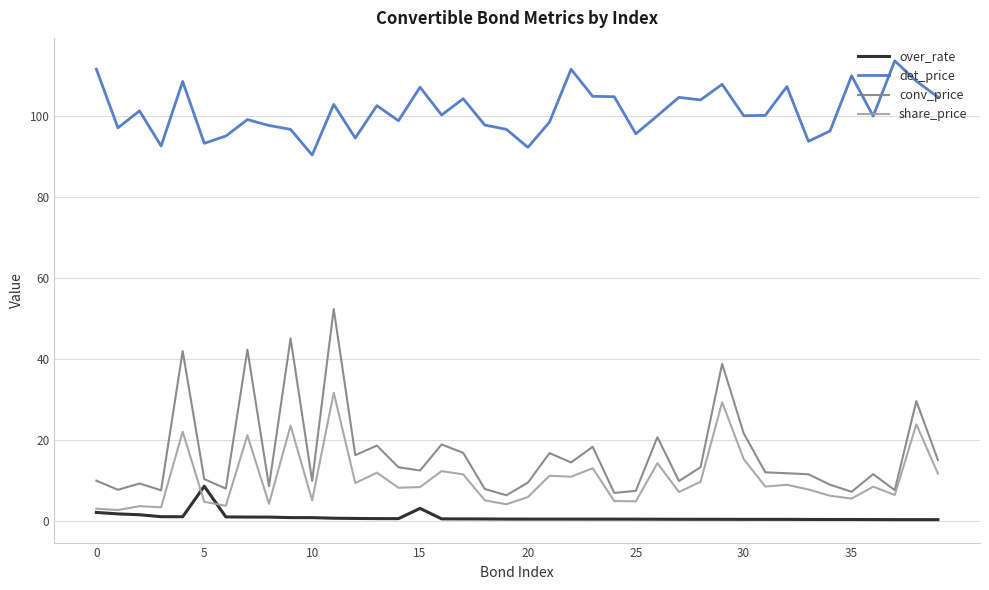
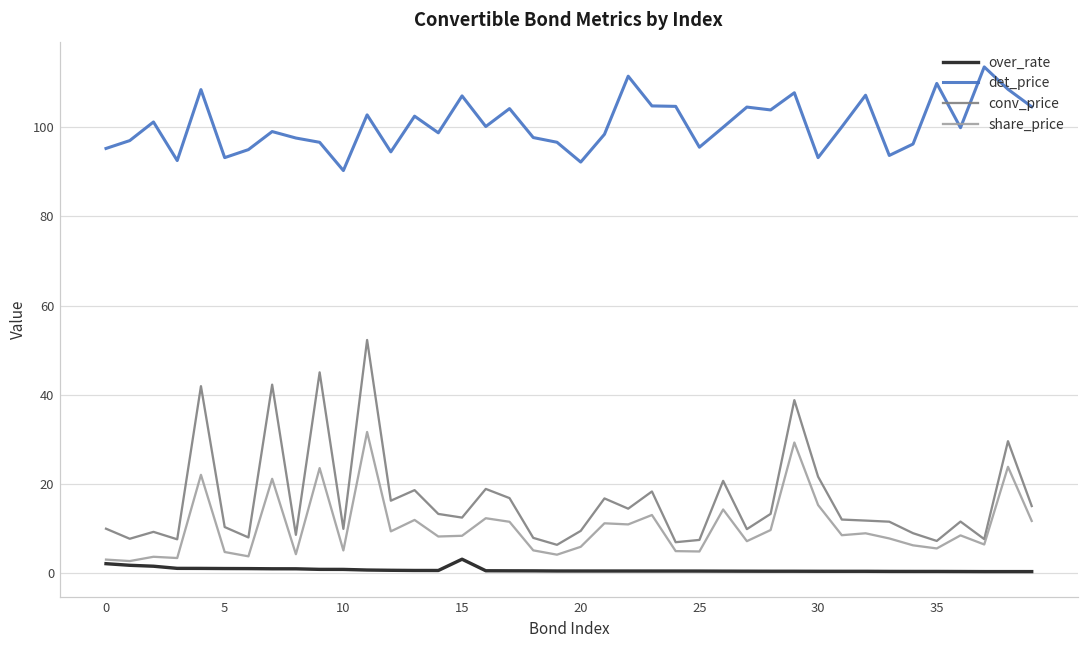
  {
    "over_rate": {
      "0": 2,
-     "5": 9,
+     "5": 1,
      "10": 1,
      "15": 3,
      "20": 0,
      "25": 0,
      "30": 0,
      "35": 0
    },
    "det_price": {
-     "0": 111,
+     "0": 95,
      "5": 93,
      "10": 90,
      "15": 107,
      "20": 92,
      "25": 96,
-     "30": 100,
+     "30": 93,
      "35": 110
    }
  }
